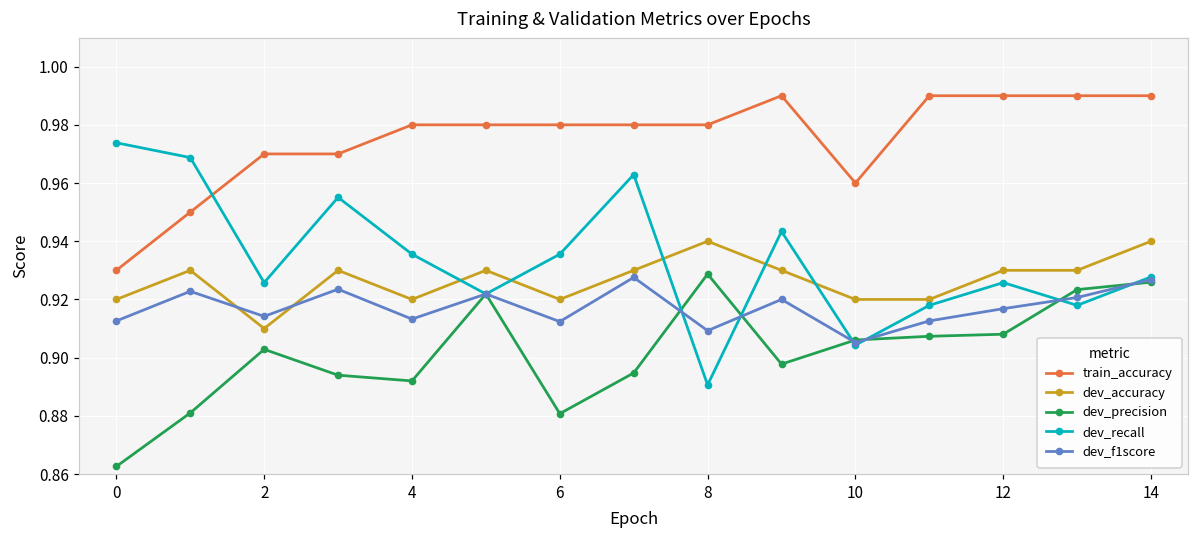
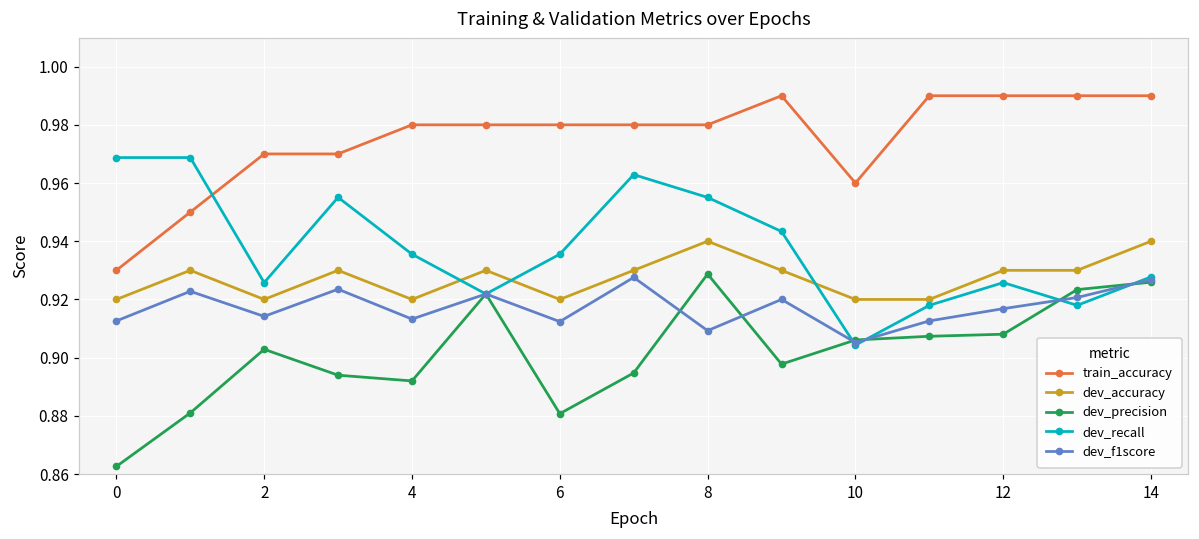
  {
    "train_accuracy": {
      "0": 0.930,
      "2": 0.970,
      "4": 0.980,
      "6": 0.980,
      "8": 0.980,
      "10": 0.960,
      "12": 0.990,
      "14": 0.990
    },
    "dev_accuracy": {
      "0": 0.92,
-     "2": 0.91,
+     "2": 0.92,
      "4": 0.92,
      "6": 0.92,
      "8": 0.94,
      "10": 0.92,
      "12": 0.93,
      "14": 0.94
    },
    "dev_precision": {
      "0": 0.863,
      "2": 0.903,
      "4": 0.892,
      "6": 0.881,
      "8": 0.929,
      "12": 0.908
    },
    "dev_recall": {
-     "0": 0.974,
+     "0": 0.969,
      "2": 0.926,
      "4": 0.936,
      "6": 0.936,
-     "8": 0.891,
+     "8": 0.955,
      "12": 0.926
    },
    "dev_f1score": {
      "0": 0.913,
      "2": 0.914,
      "4": 0.913,
      "6": 0.912,
      "8": 0.909,
      "12": 0.917
    }
  }
